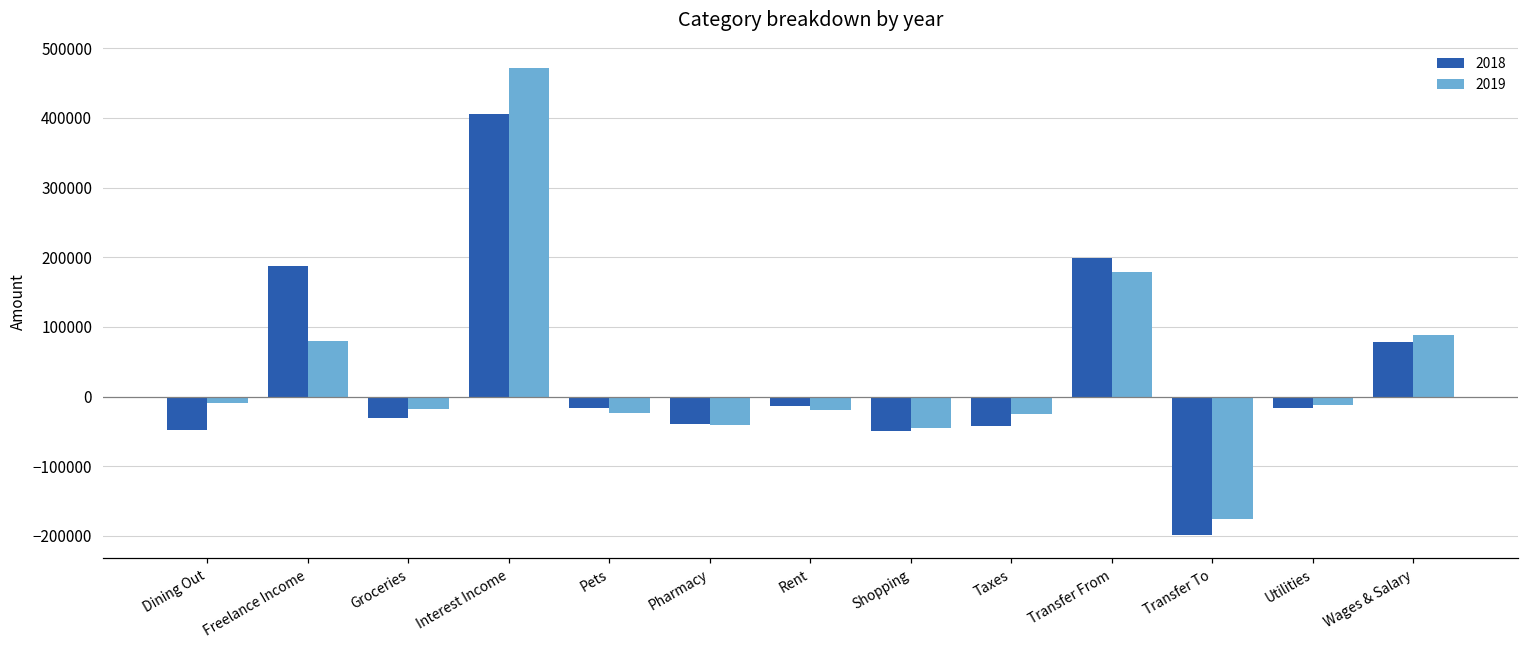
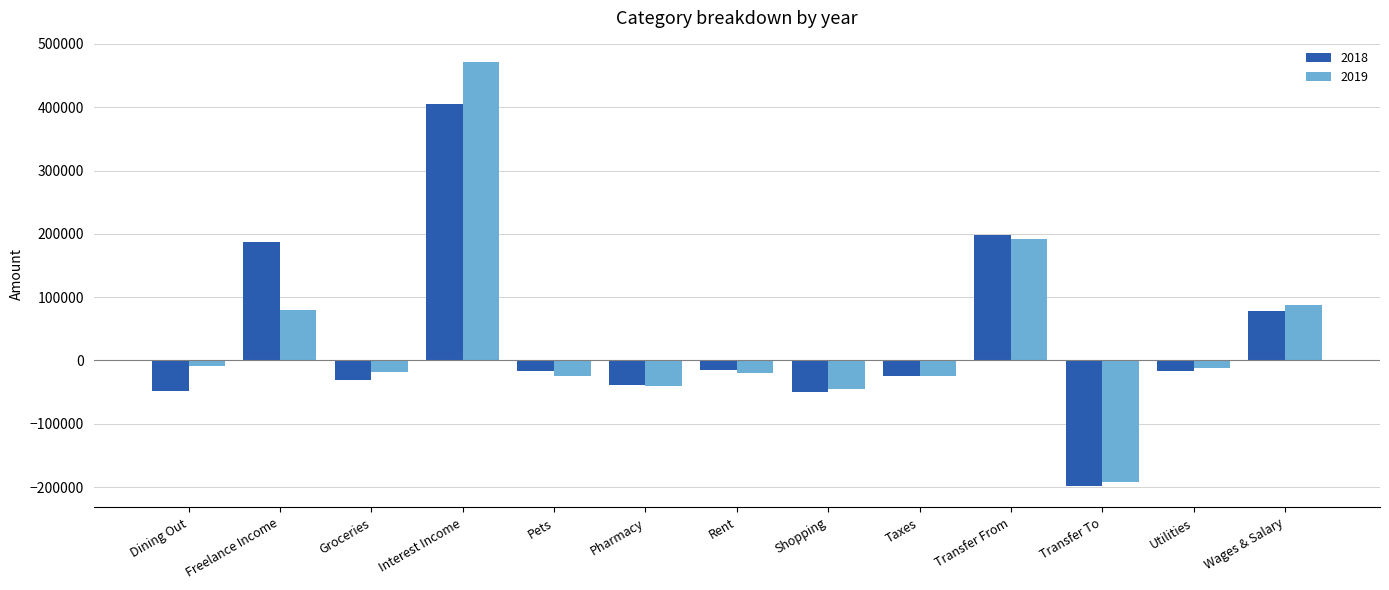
  {
    "2018": {
      "Dining Out": -50000,
      "Freelance Income": 190000,
      "Groceries": -30000,
      "Interest Income": 410000,
      "Pets": -20000,
      "Pharmacy": -40000,
      "Rent": -10000,
      "Shopping": -50000,
-     "Taxes": -40000,
+     "Taxes": -20000,
      "Transfer From": 200000,
      "Transfer To": -200000,
      "Utilities": -20000,
      "Wages & Salary": 80000
    },
    "2019": {
      "Dining Out": -10000,
      "Freelance Income": 80000,
      "Groceries": -20000,
      "Interest Income": 470000,
      "Pets": -20000,
      "Pharmacy": -40000,
      "Rent": -20000,
      "Shopping": -40000,
      "Taxes": -20000,
-     "Transfer From": 180000,
-     "Transfer To": -180000,
+     "Transfer From": 190000,
+     "Transfer To": -190000,
      "Utilities": -10000,
      "Wages & Salary": 90000
    }
  }
